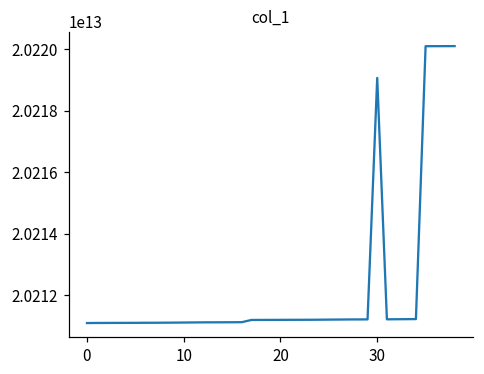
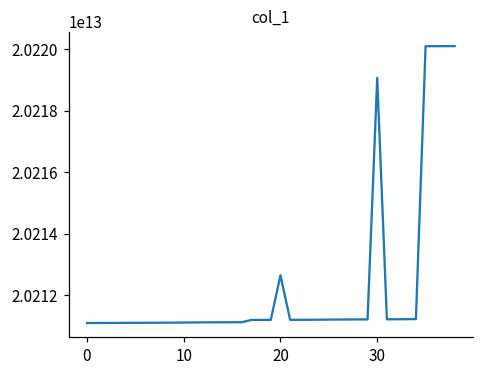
  {
    "0": 20211100000000,
    "10": 20211100000000,
-   "20": 20211200000000,
+   "20": 20212700000000,
    "30": 20219100000000
  }
